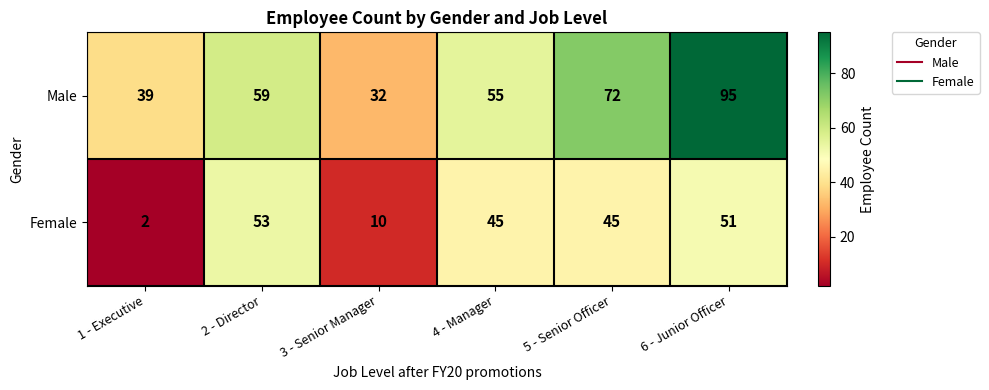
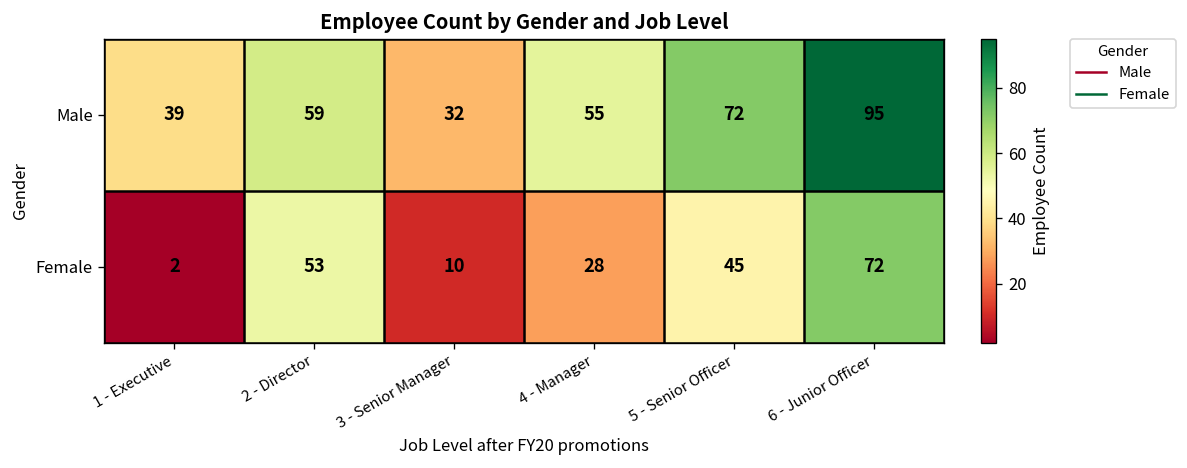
  {
    "Male": {
      "1 - Executive": 39,
      "2 - Director": 59,
      "3 - Senior Manager": 32,
      "4 - Manager": 55,
      "5 - Senior Officer": 72,
      "6 - Junior Officer": 95
    },
    "Female": {
      "1 - Executive": 2,
      "2 - Director": 53,
      "3 - Senior Manager": 10,
-     "4 - Manager": 45,
+     "4 - Manager": 28,
      "5 - Senior Officer": 45,
-     "6 - Junior Officer": 51
+     "6 - Junior Officer": 72
    }
  }
